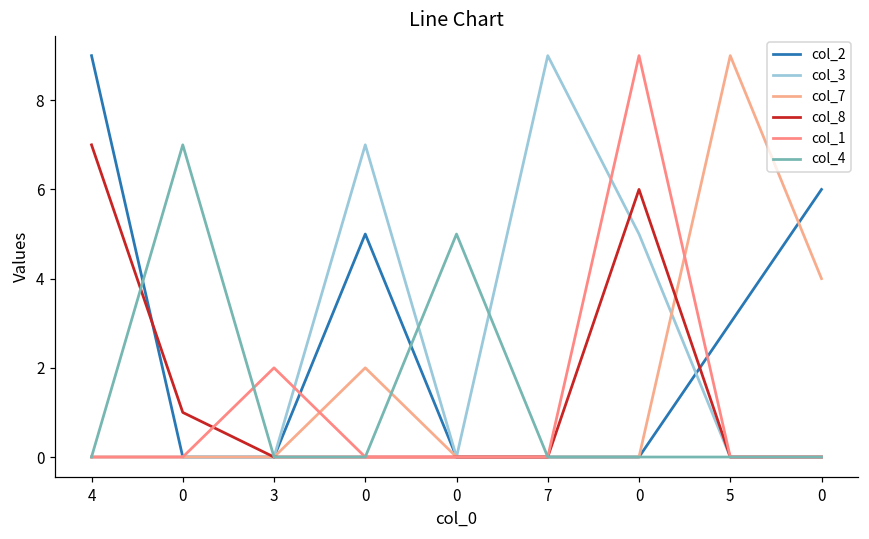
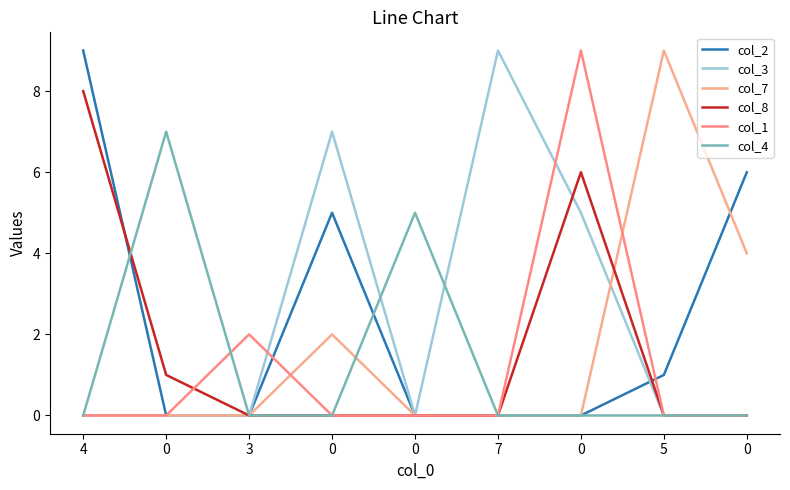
  {
    "col_2": {
      "4": 9,
-     "5": 3
+     "5": 1
    },
    "col_8": {
-     "4": 7
+     "4": 8
    }
  }
